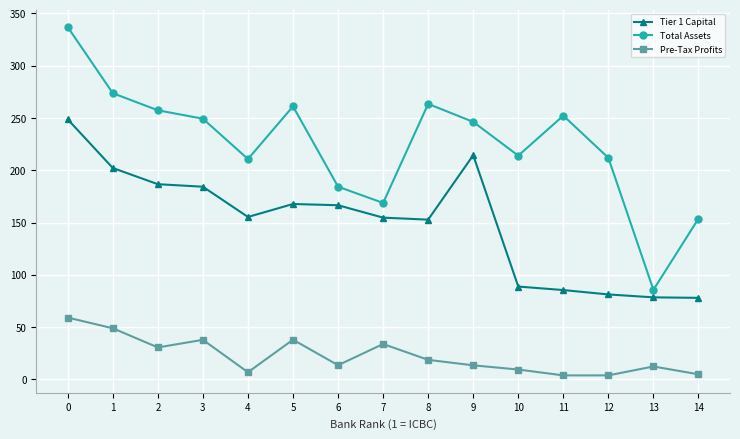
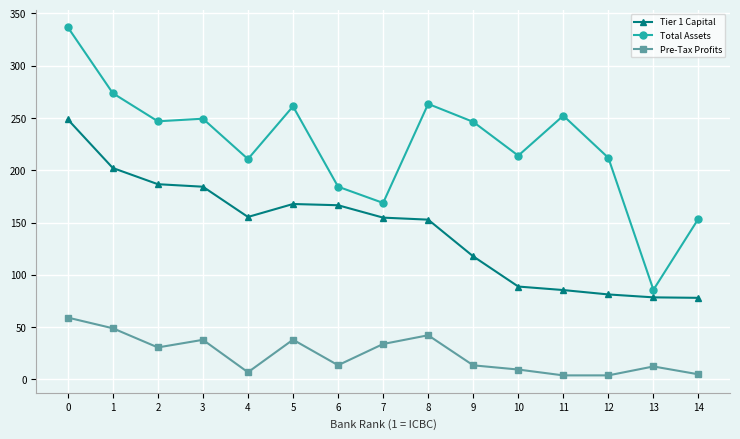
  {
    "Tier 1 Capital": {
      "0": 249,
      "1": 202,
      "2": 187,
      "3": 184,
      "4": 155,
      "5": 168,
      "6": 167,
      "7": 155,
      "8": 153,
-     "9": 214,
+     "9": 118,
      "10": 89,
      "11": 85,
      "12": 81,
      "13": 78,
      "14": 78
    },
    "Total Assets": {
      "0": 337,
      "1": 274,
-     "2": 257,
+     "2": 247,
      "3": 249,
      "4": 211,
      "5": 261,
      "6": 184,
      "7": 169,
      "8": 263,
      "9": 246,
      "10": 214,
      "11": 252,
      "12": 212,
      "13": 86,
      "14": 154
    },
    "Pre-Tax Profits": {
      "0": 59,
      "1": 49,
      "2": 31,
      "3": 38,
      "4": 7,
      "5": 38,
      "6": 14,
      "7": 34,
-     "8": 19,
+     "8": 42,
      "9": 13,
      "10": 9,
      "11": 4,
      "12": 4,
      "13": 12,
      "14": 5
    }
  }
